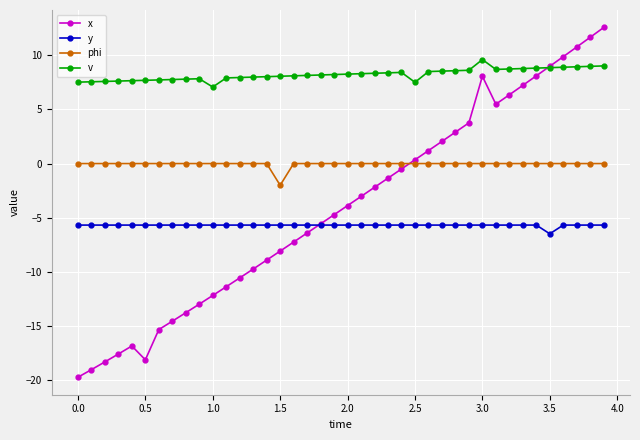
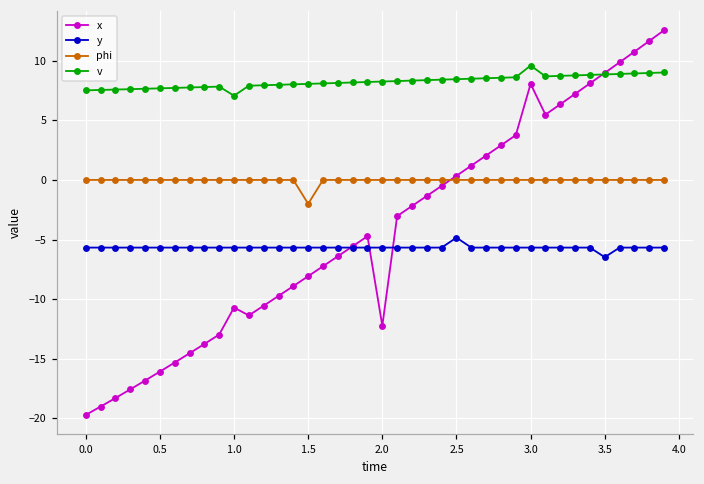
  {
    "x": {
      "0.0": -19.7,
-     "0.5": -18.1,
-     "1.0": -12.2,
+     "0.5": -16.1,
+     "1.0": -10.7,
      "1.5": -8.1,
-     "2.0": -3.9,
+     "2.0": -12.2,
      "2.5": 0.3,
      "3.0": 8.1
    },
    "y": {
      "0.0": -5.7,
      "0.5": -5.7,
      "1.0": -5.7,
      "1.5": -5.7,
      "2.0": -5.7,
-     "2.5": -5.7,
+     "2.5": -4.8,
      "3.0": -5.7,
      "3.5": -6.5
    },
    "phi": {
      "0.0": 0.0,
      "0.5": 0.0,
      "1.0": 0.0,
      "1.5": -2.0,
      "2.0": 0.0,
      "2.5": 0.0,
      "3.0": 0.0,
      "3.5": 0.0
    },
    "v": {
      "0.0": 7.5,
      "0.5": 7.7,
      "1.0": 7.1,
      "1.5": 8.1,
      "2.0": 8.3,
-     "2.5": 7.5,
+     "2.5": 8.4,
      "3.0": 9.6
    }
  }
